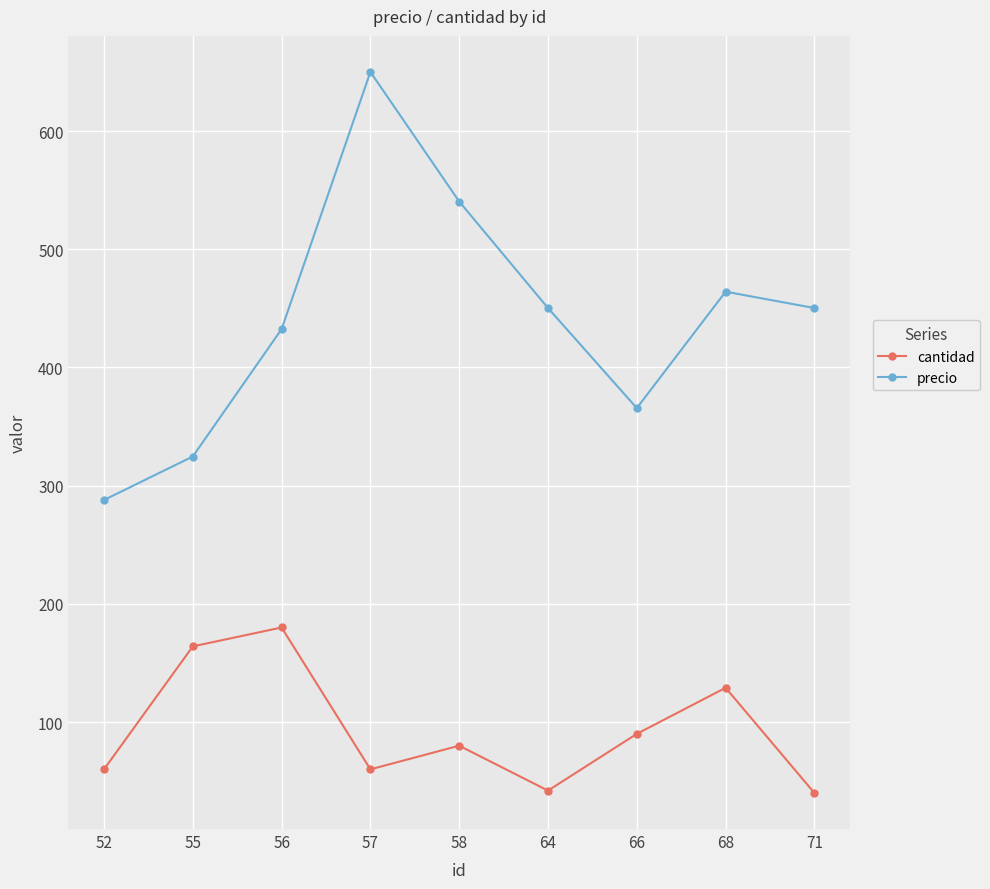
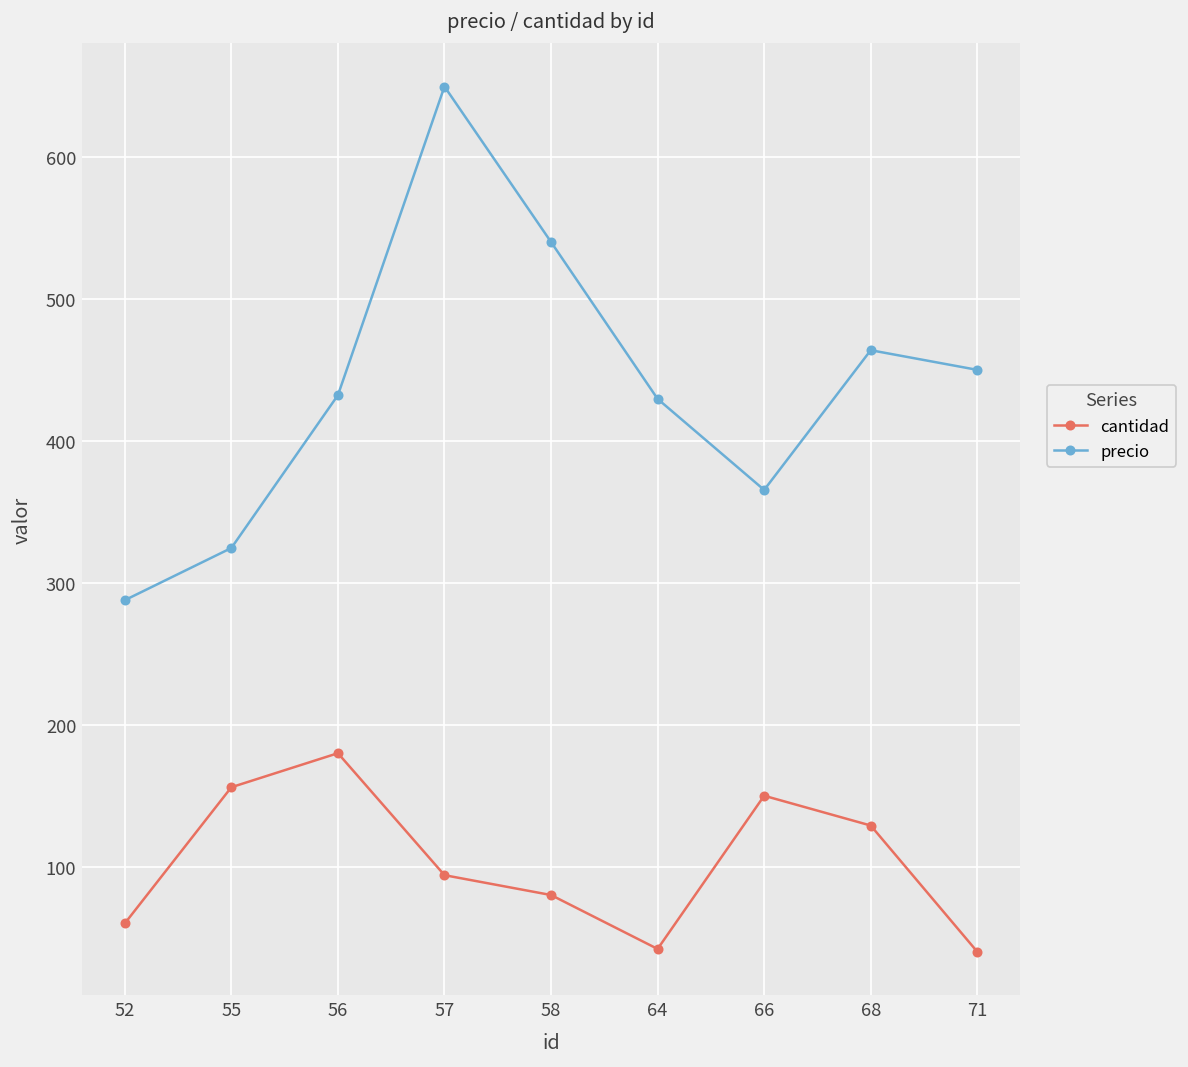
  {
    "cantidad": {
      "52": 60,
-     "55": 164,
+     "55": 156,
      "56": 180,
-     "57": 60,
+     "57": 94,
      "58": 80,
      "64": 42,
-     "66": 90,
+     "66": 150,
      "68": 129,
      "71": 40
    },
    "precio": {
      "52": 288,
      "55": 325,
      "56": 432,
      "57": 650,
      "58": 540,
-     "64": 450,
+     "64": 430,
      "66": 366,
      "68": 464,
      "71": 450
    }
  }
